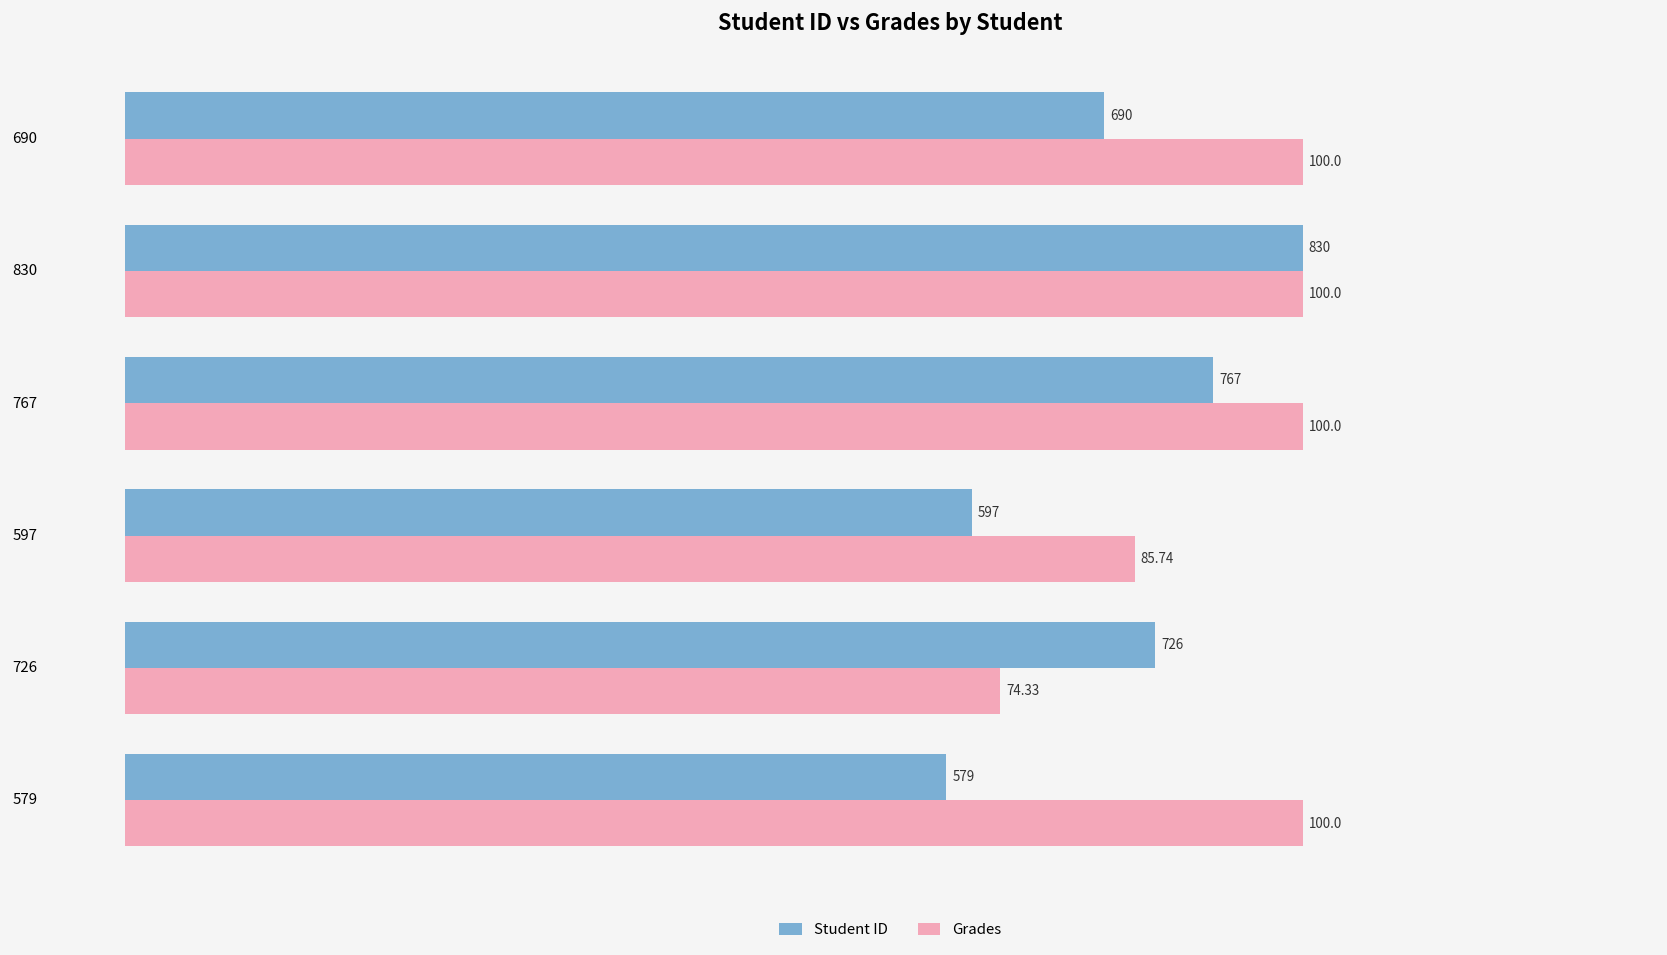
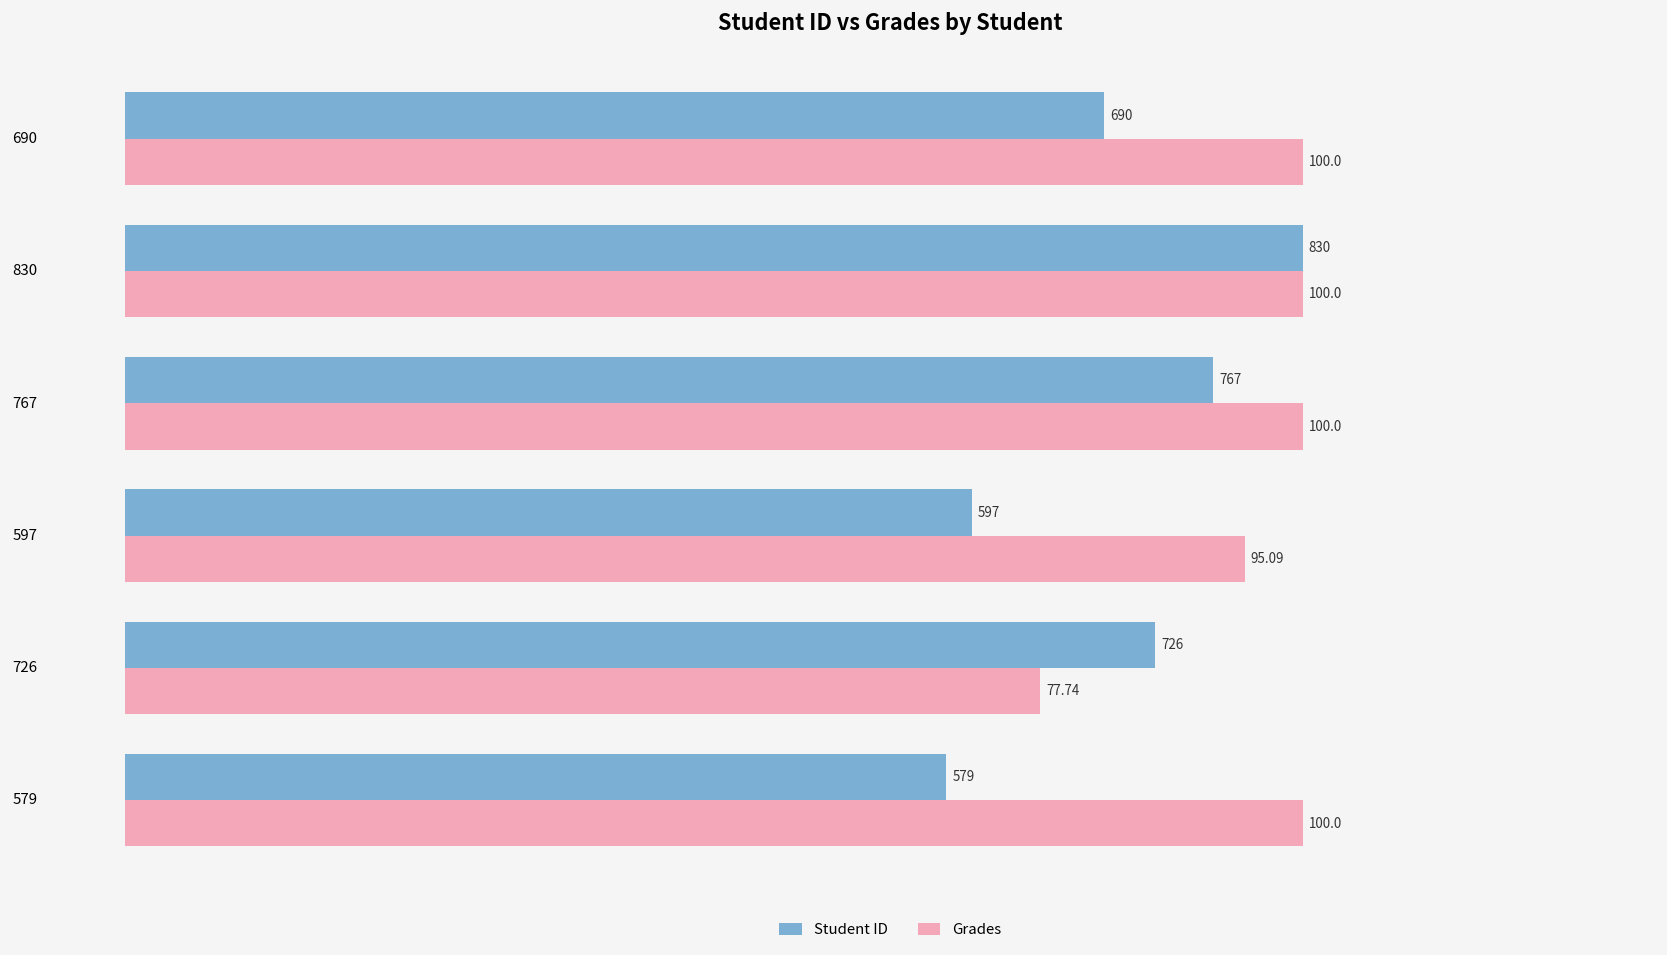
  {
    "Grades": {
      "690": 100.0,
      "830": 100.0,
      "767": 100.0,
-     "597": 85.74,
-     "726": 74.33,
+     "597": 95.09,
+     "726": 77.74,
      "579": 100.0
    }
  }
